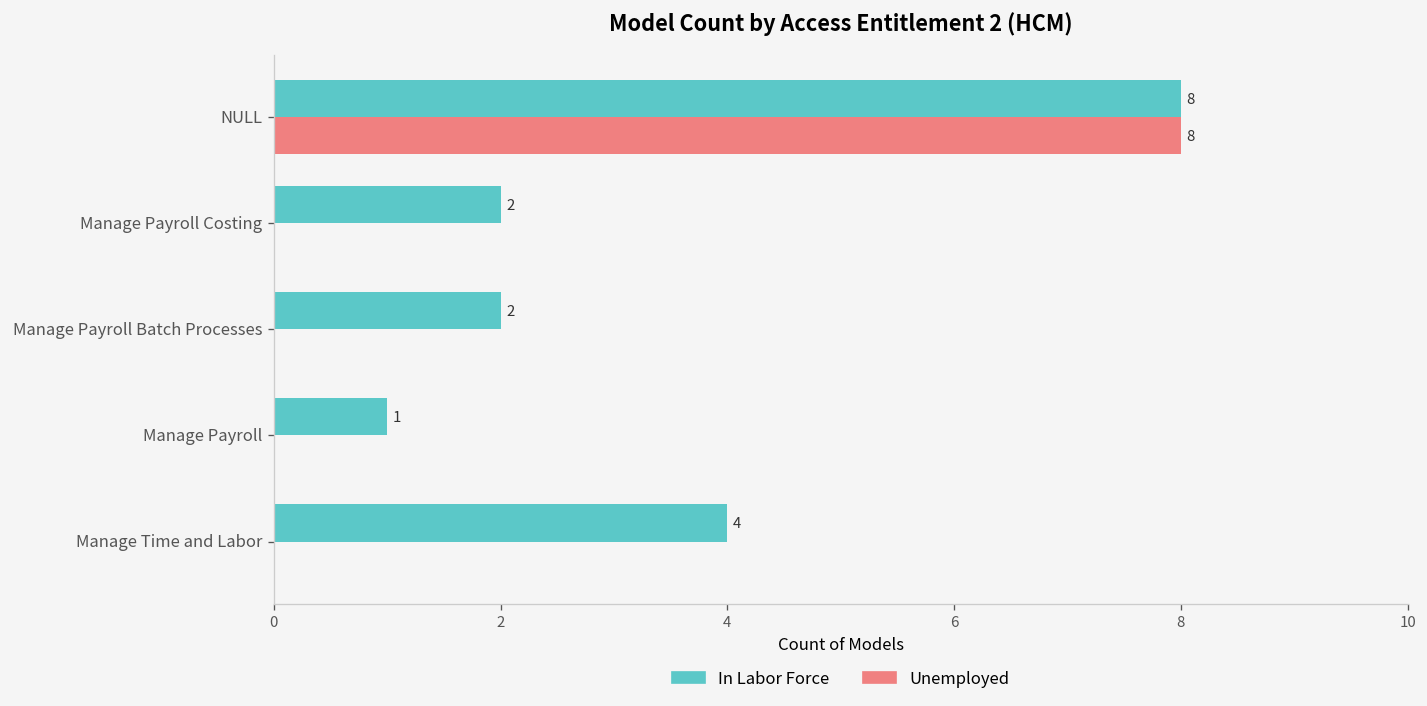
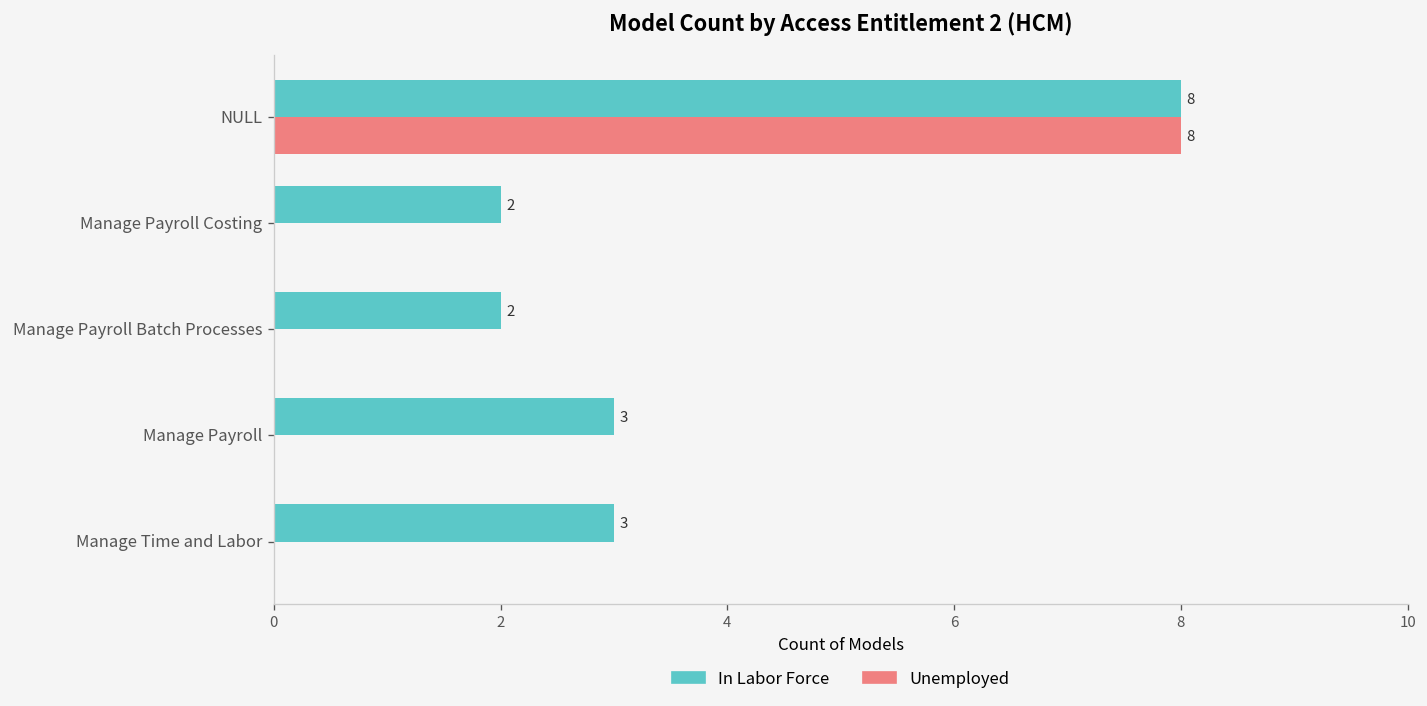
  {
    "In Labor Force": {
      "NULL": 8,
      "Manage Payroll Costing": 2,
      "Manage Payroll Batch Processes": 2,
-     "Manage Payroll": 1,
-     "Manage Time and Labor": 4
+     "Manage Payroll": 3,
+     "Manage Time and Labor": 3
    },
    "Unemployed": {
      "NULL": 8
    }
  }
